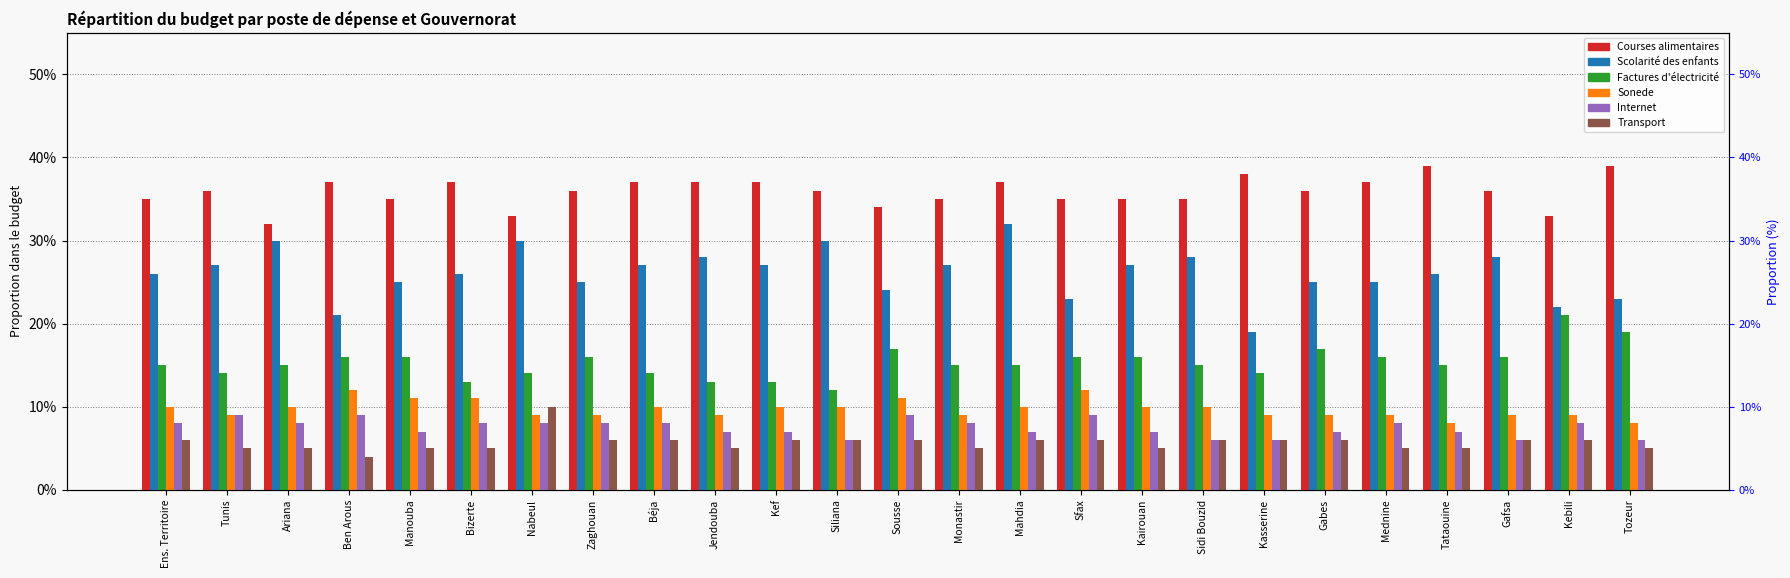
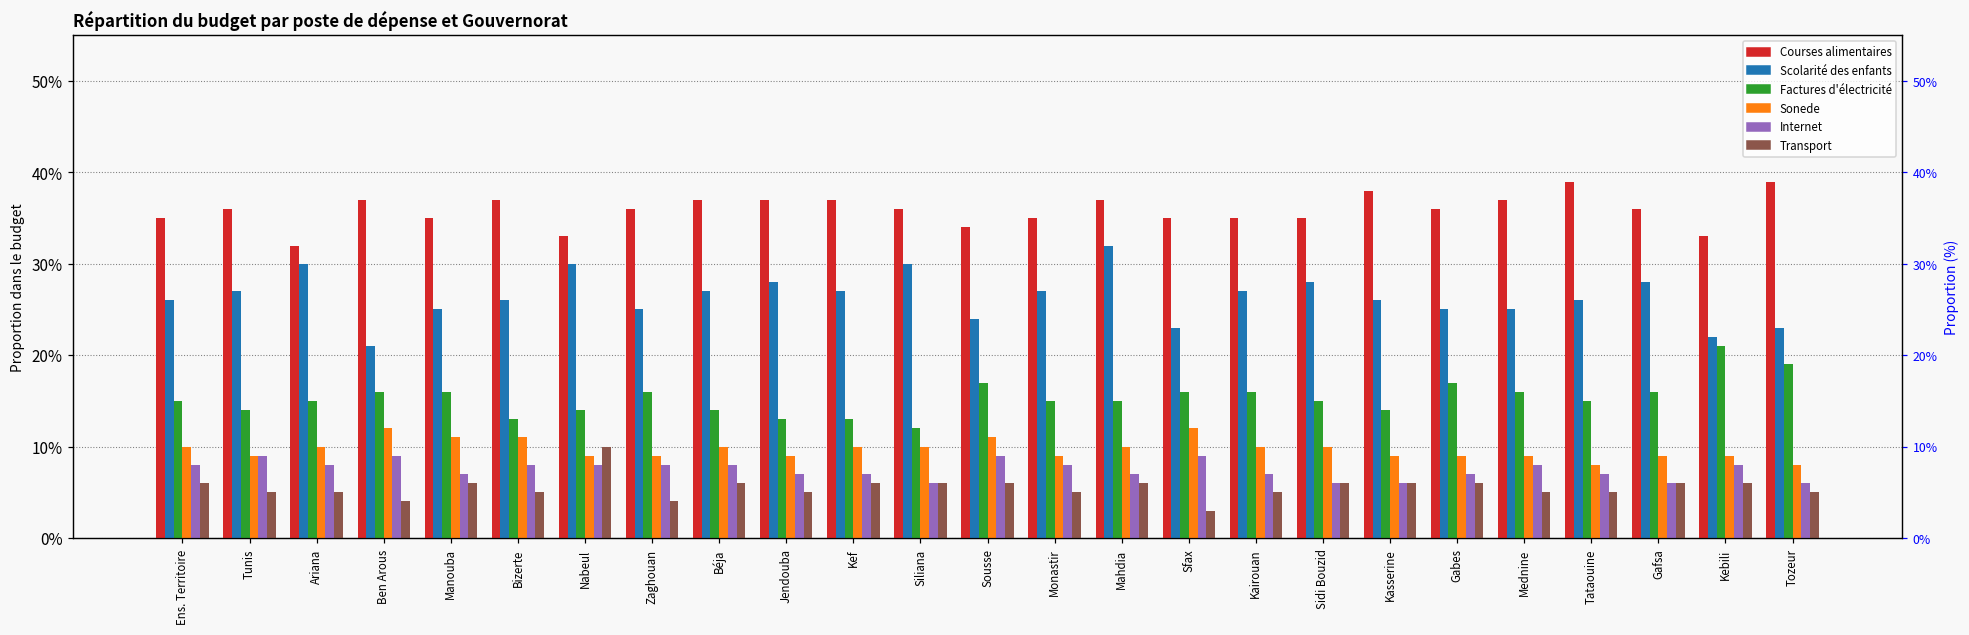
  {
    "Courses alimentaires": {
      "Ens. Territoire": "35%",
      "Tunis": "36%",
      "Ariana": "32%",
      "Ben Arous": "37%",
      "Manouba": "35%",
      "Bizerte": "37%",
      "Nabeul": "33%",
      "Zaghouan": "36%",
      "Béja": "37%",
      "Jendouba": "37%",
      "Kef": "37%",
      "Siliana": "36%",
      "Sousse": "34%",
      "Monastir": "35%",
      "Mahdia": "37%",
      "Sfax": "35%",
      "Kairouan": "35%",
      "Sidi Bouzid": "35%",
      "Kasserine": "38%",
      "Gabes": "36%",
      "Mednine": "37%",
      "Tataouine": "39%",
      "Gafsa": "36%",
      "Kebili": "33%",
      "Tozeur": "39%"
    },
    "Scolarité des enfants": {
      "Ens. Territoire": "26%",
      "Tunis": "27%",
      "Ariana": "30%",
      "Ben Arous": "21%",
      "Manouba": "25%",
      "Bizerte": "26%",
      "Nabeul": "30%",
      "Zaghouan": "25%",
      "Béja": "27%",
      "Jendouba": "28%",
      "Kef": "27%",
      "Siliana": "30%",
      "Sousse": "24%",
      "Monastir": "27%",
      "Mahdia": "32%",
      "Sfax": "23%",
      "Kairouan": "27%",
      "Sidi Bouzid": "28%",
-     "Kasserine": "19%",
+     "Kasserine": "26%",
      "Gabes": "25%",
      "Mednine": "25%",
      "Tataouine": "26%",
      "Gafsa": "28%",
      "Kebili": "22%",
      "Tozeur": "23%"
    },
    "Factures d'électricité": {
      "Ens. Territoire": "15%",
      "Tunis": "14%",
      "Ariana": "15%",
      "Ben Arous": "16%",
      "Manouba": "16%",
      "Bizerte": "13%",
      "Nabeul": "14%",
      "Zaghouan": "16%",
      "Béja": "14%",
      "Jendouba": "13%",
      "Kef": "13%",
      "Siliana": "12%",
      "Sousse": "17%",
      "Monastir": "15%",
      "Mahdia": "15%",
      "Sfax": "16%",
      "Kairouan": "16%",
      "Sidi Bouzid": "15%",
      "Kasserine": "14%",
      "Gabes": "17%",
      "Mednine": "16%",
      "Tataouine": "15%",
      "Gafsa": "16%",
      "Kebili": "21%",
      "Tozeur": "19%"
    },
    "Sonede": {
      "Ens. Territoire": "10%",
      "Tunis": "9%",
      "Ariana": "10%",
      "Ben Arous": "12%",
      "Manouba": "11%",
      "Bizerte": "11%",
      "Nabeul": "9%",
      "Zaghouan": "9%",
      "Béja": "10%",
      "Jendouba": "9%",
      "Kef": "10%",
      "Siliana": "10%",
      "Sousse": "11%",
      "Monastir": "9%",
      "Mahdia": "10%",
      "Sfax": "12%",
      "Kairouan": "10%",
      "Sidi Bouzid": "10%",
      "Kasserine": "9%",
      "Gabes": "9%",
      "Mednine": "9%",
      "Tataouine": "8%",
      "Gafsa": "9%",
      "Kebili": "9%",
      "Tozeur": "8%"
    },
    "Internet": {
      "Ens. Territoire": "8%",
      "Tunis": "9%",
      "Ariana": "8%",
      "Ben Arous": "9%",
      "Manouba": "7%",
      "Bizerte": "8%",
      "Nabeul": "8%",
      "Zaghouan": "8%",
      "Béja": "8%",
      "Jendouba": "7%",
      "Kef": "7%",
      "Siliana": "6%",
      "Sousse": "9%",
      "Monastir": "8%",
      "Mahdia": "7%",
      "Sfax": "9%",
      "Kairouan": "7%",
      "Sidi Bouzid": "6%",
      "Kasserine": "6%",
      "Gabes": "7%",
      "Mednine": "8%",
      "Tataouine": "7%",
      "Gafsa": "6%",
      "Kebili": "8%",
      "Tozeur": "6%"
    },
    "Transport": {
      "Ens. Territoire": "6%",
      "Tunis": "5%",
      "Ariana": "5%",
      "Ben Arous": "4%",
-     "Manouba": "5%",
+     "Manouba": "6%",
      "Bizerte": "5%",
      "Nabeul": "10%",
-     "Zaghouan": "6%",
+     "Zaghouan": "4%",
      "Béja": "6%",
      "Jendouba": "5%",
      "Kef": "6%",
      "Siliana": "6%",
      "Sousse": "6%",
      "Monastir": "5%",
      "Mahdia": "6%",
-     "Sfax": "6%",
+     "Sfax": "3%",
      "Kairouan": "5%",
      "Sidi Bouzid": "6%",
      "Kasserine": "6%",
      "Gabes": "6%",
      "Mednine": "5%",
      "Tataouine": "5%",
      "Gafsa": "6%",
      "Kebili": "6%",
      "Tozeur": "5%"
    }
  }
